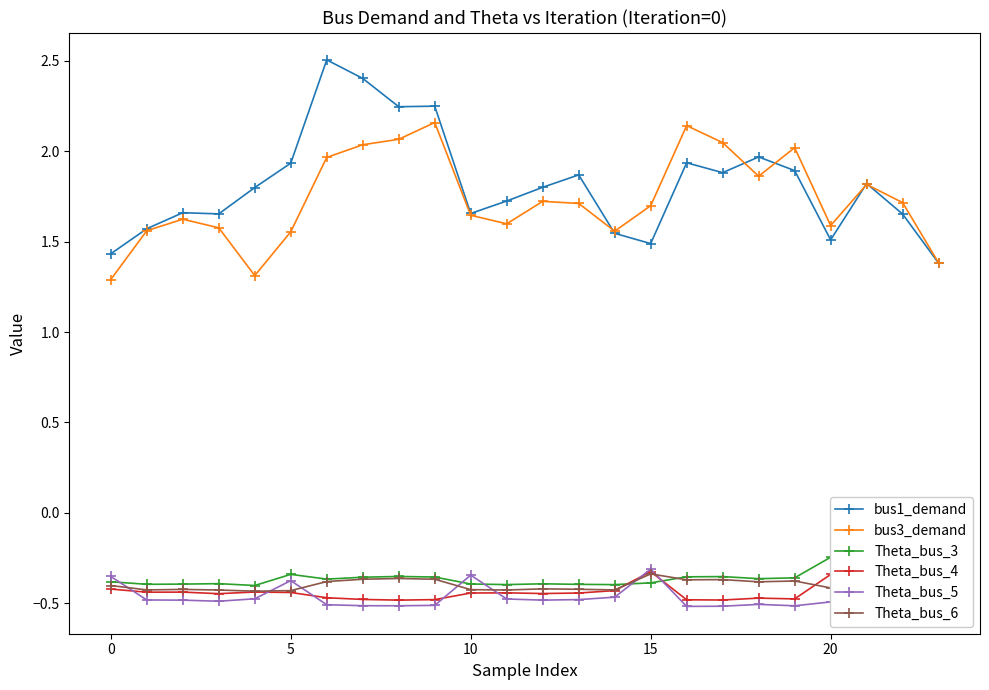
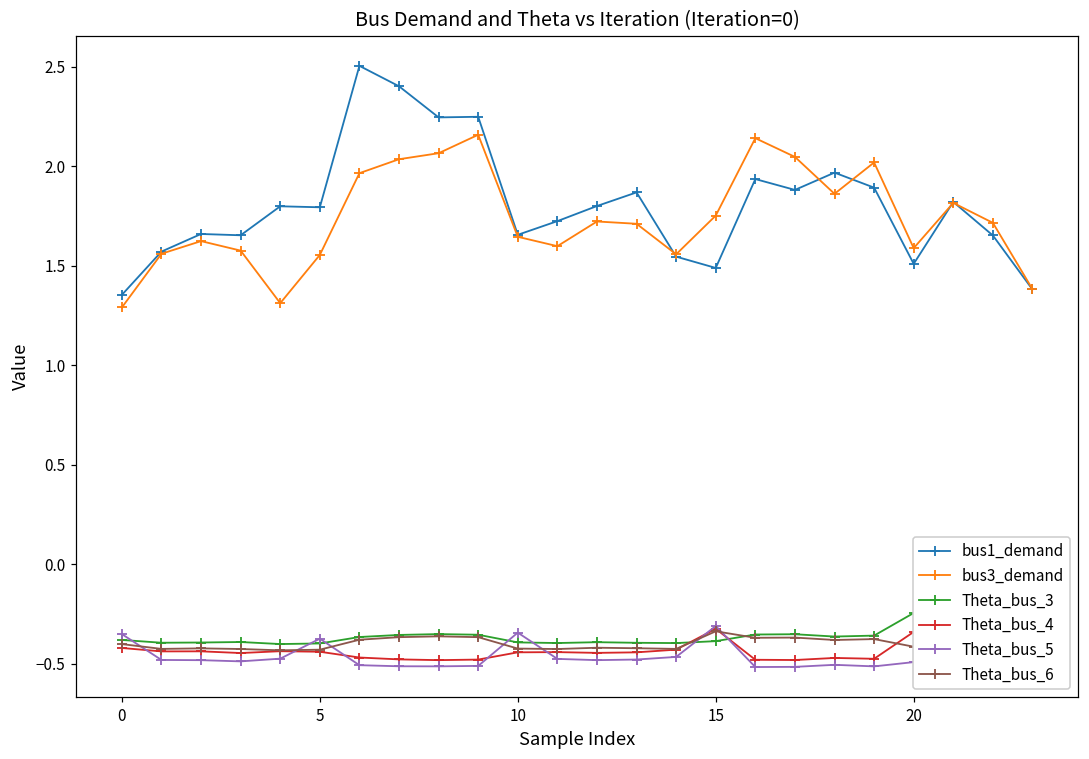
  {
    "bus1_demand": {
-     "0": 1.43,
-     "5": 1.93,
+     "0": 1.35,
+     "5": 1.79,
      "15": 1.49,
      "20": 1.51
    },
    "bus3_demand": {
      "0": 1.29,
      "5": 1.55,
-     "15": 1.70,
+     "15": 1.75,
      "20": 1.59
    },
    "Theta_bus_3": {
      "0": -0.38,
-     "5": -0.34,
+     "5": -0.40,
      "10": -0.39,
      "15": -0.39
    },
    "Theta_bus_4": {
      "0": -0.42,
      "10": -0.44
    },
    "Theta_bus_5": {
      "0": -0.35,
      "5": -0.37,
      "10": -0.34
    },
    "Theta_bus_6": {
      "0": -0.40,
      "10": -0.42
    }
  }
